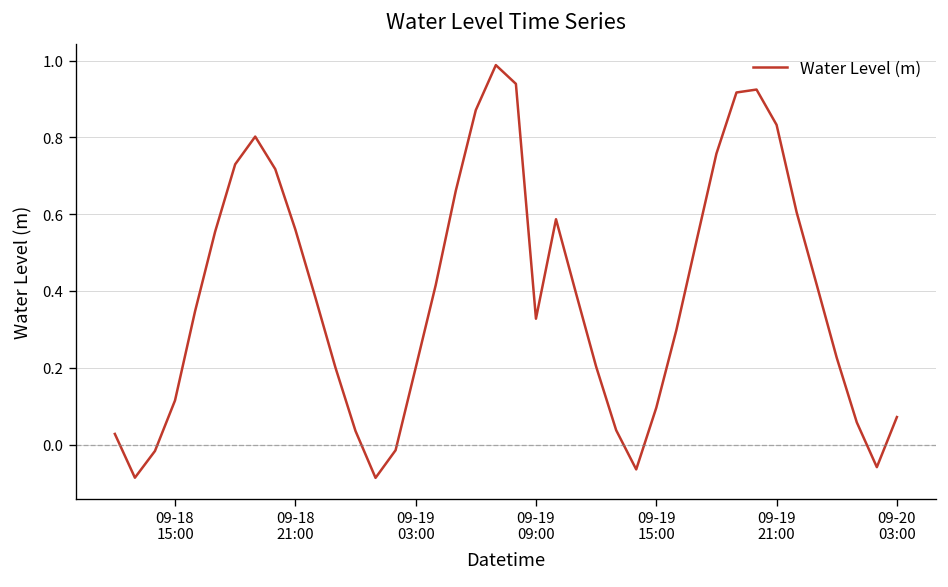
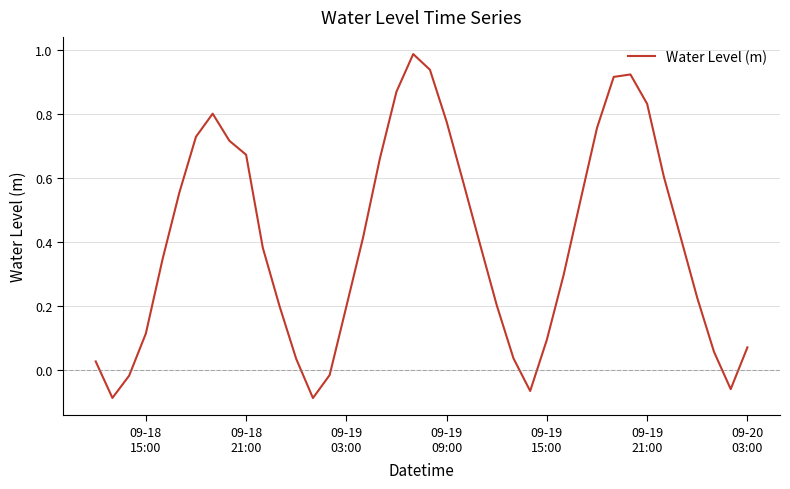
  {
    "09-18 15:00": 0.11,
-   "09-18 21:00": 0.56,
+   "09-18 21:00": 0.67,
    "09-19 03:00": 0.20,
-   "09-19 09:00": 0.33,
+   "09-19 09:00": 0.78,
    "09-19 15:00": 0.10,
    "09-19 21:00": 0.83,
    "09-20 03:00": 0.07
  }
